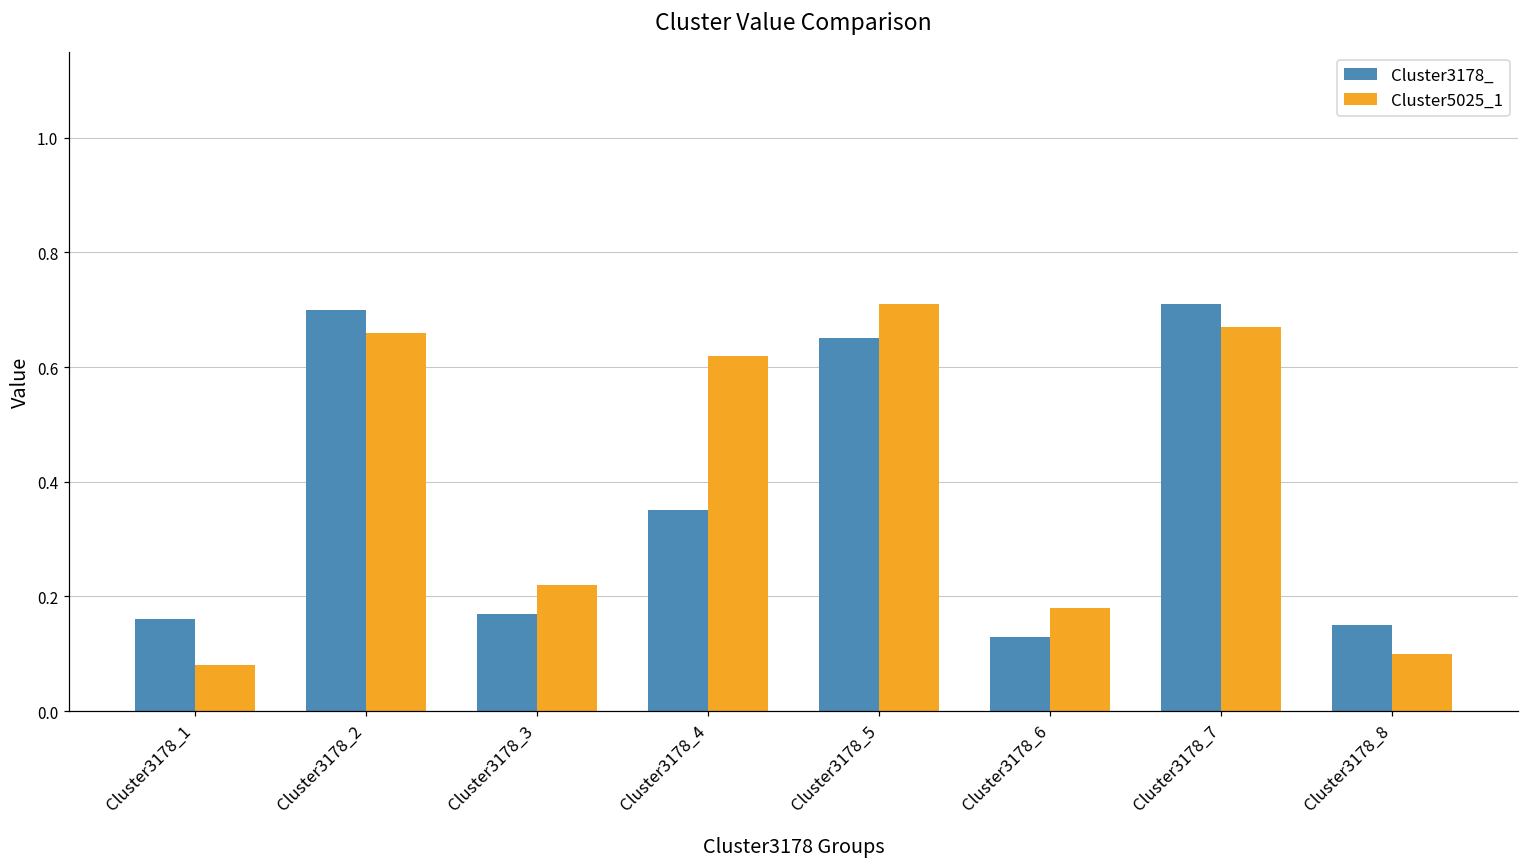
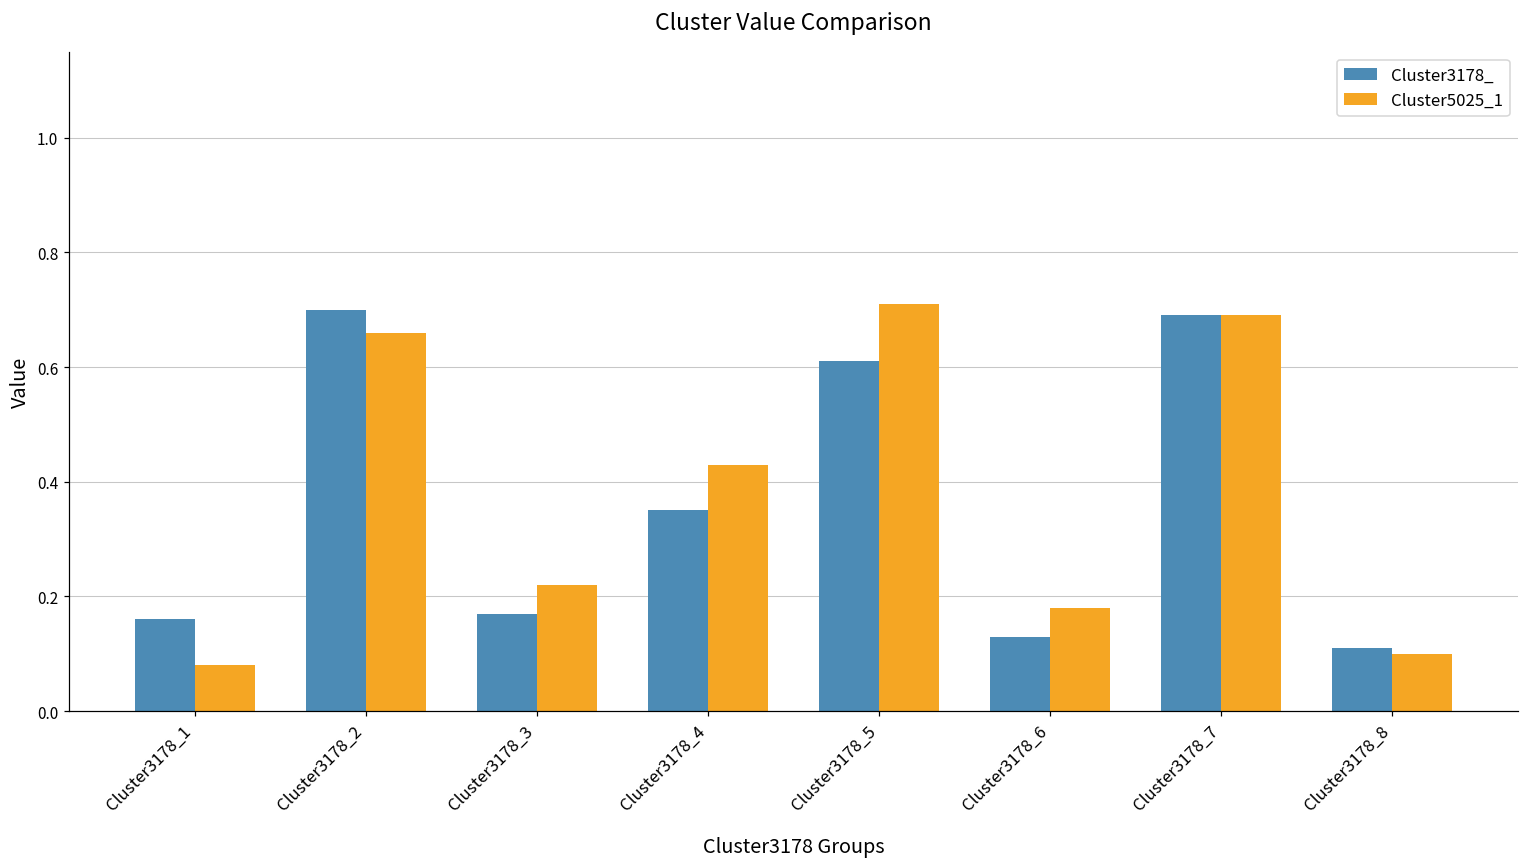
  {
    "Cluster3178_": {
      "Cluster3178_1": 0.16,
      "Cluster3178_2": 0.70,
      "Cluster3178_3": 0.17,
      "Cluster3178_4": 0.35,
-     "Cluster3178_5": 0.65,
+     "Cluster3178_5": 0.61,
      "Cluster3178_6": 0.13,
-     "Cluster3178_7": 0.71,
-     "Cluster3178_8": 0.15
+     "Cluster3178_7": 0.69,
+     "Cluster3178_8": 0.11
    },
    "Cluster5025_1": {
      "Cluster3178_1": 0.08,
      "Cluster3178_2": 0.66,
      "Cluster3178_3": 0.22,
-     "Cluster3178_4": 0.62,
+     "Cluster3178_4": 0.43,
      "Cluster3178_5": 0.71,
      "Cluster3178_6": 0.18,
-     "Cluster3178_7": 0.67,
+     "Cluster3178_7": 0.69,
      "Cluster3178_8": 0.10
    }
  }
